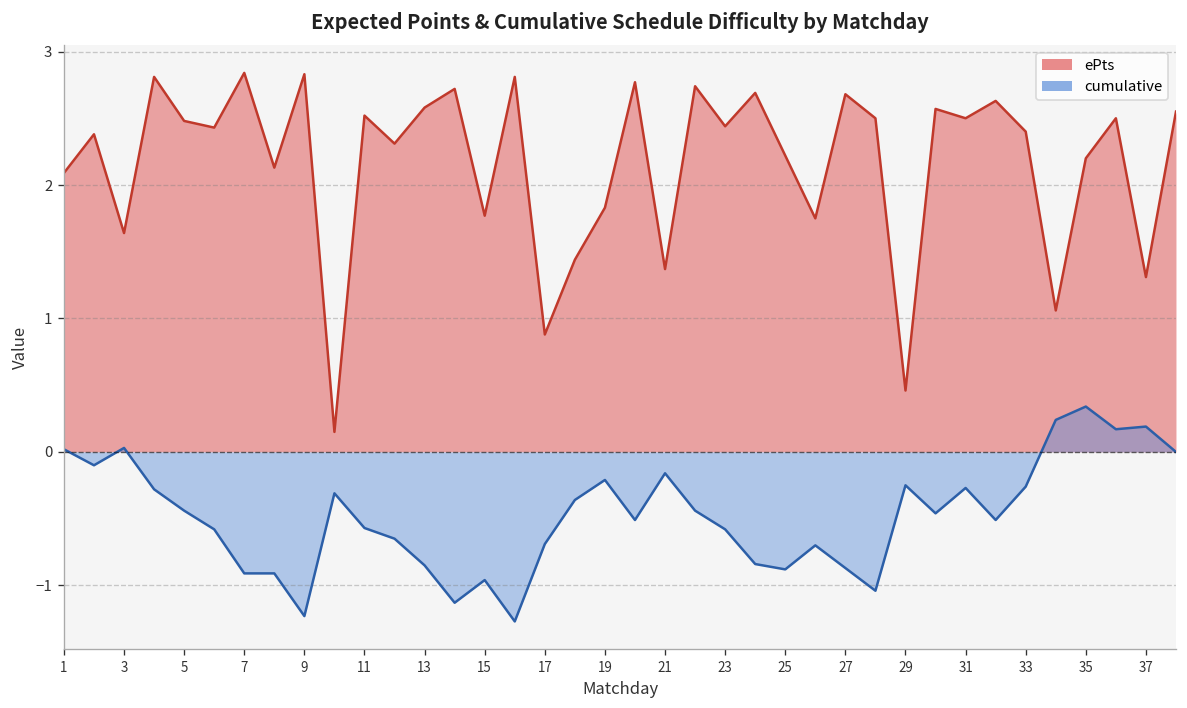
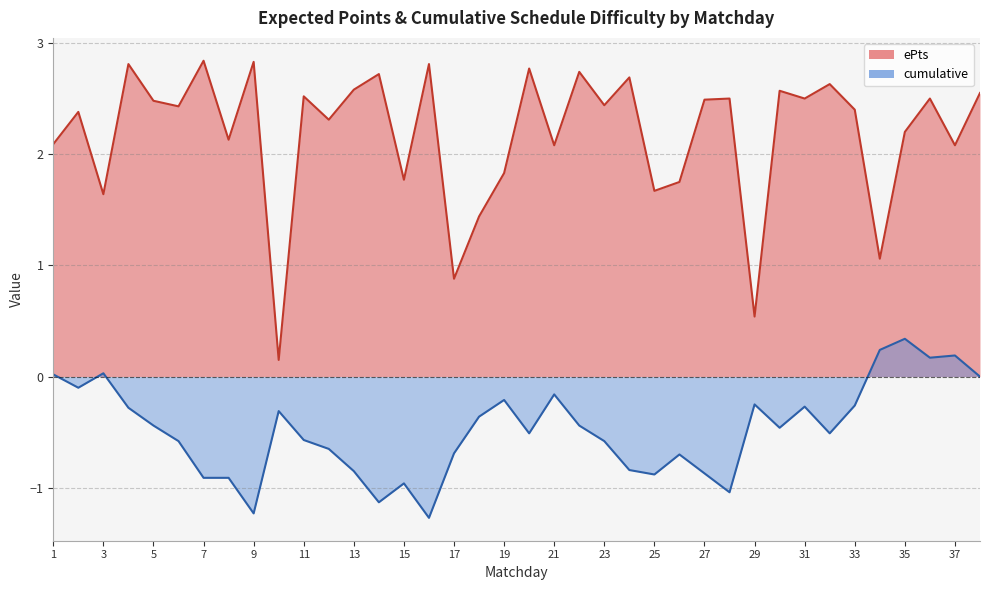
  {
    "ePts": {
      "1": 2.09,
      "3": 1.64,
      "5": 2.48,
      "7": 2.84,
      "9": 2.83,
      "11": 2.52,
      "13": 2.58,
      "15": 1.77,
      "17": 0.88,
      "19": 1.83,
-     "21": 1.37,
+     "21": 2.08,
      "23": 2.44,
-     "25": 2.22,
-     "27": 2.68,
-     "29": 0.46,
+     "25": 1.67,
+     "27": 2.49,
+     "29": 0.54,
      "31": 2.50,
      "33": 2.40,
      "35": 2.20,
-     "37": 1.31
+     "37": 2.08
    }
  }
